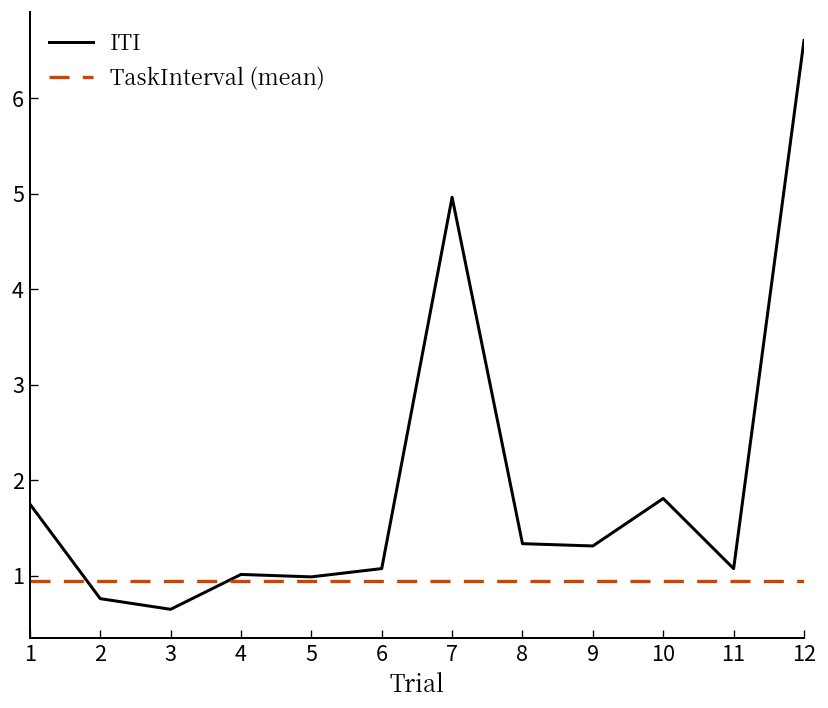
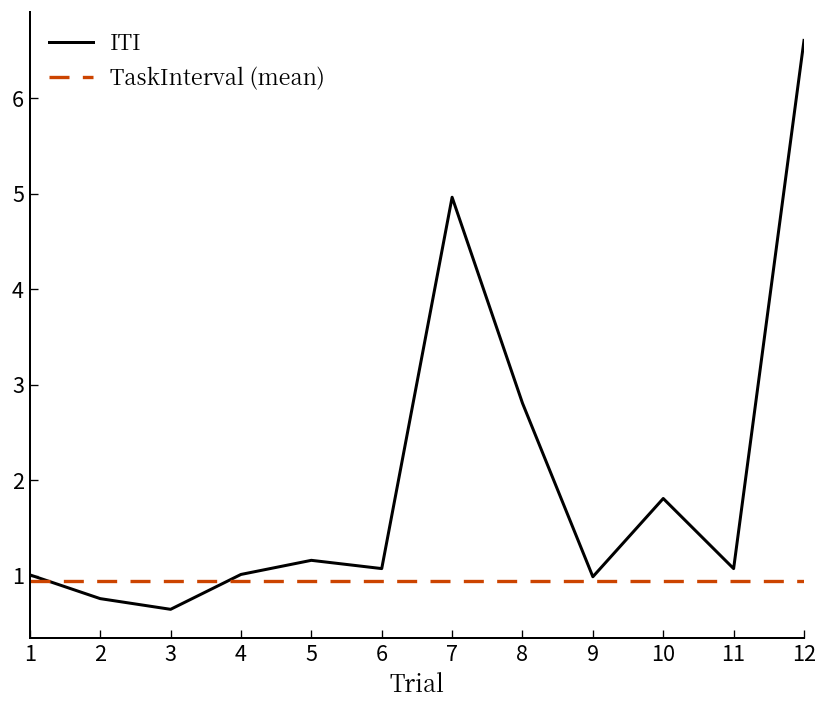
  {
-   "1": 1.8,
+   "1": 1.0,
    "2": 0.8,
    "3": 0.7,
    "4": 1.0,
-   "5": 1.0,
+   "5": 1.2,
    "6": 1.1,
    "7": 5.0,
-   "8": 1.3,
-   "9": 1.3,
+   "8": 2.8,
+   "9": 1.0,
    "10": 1.8,
    "11": 1.1,
    "12": 6.6
  }
